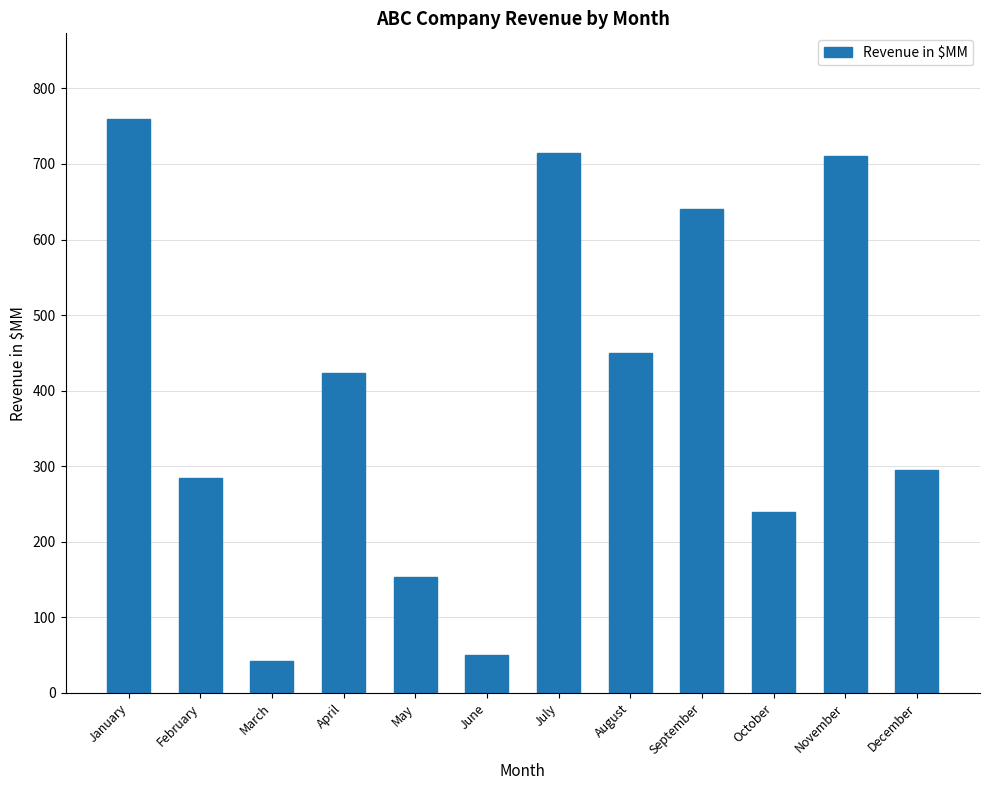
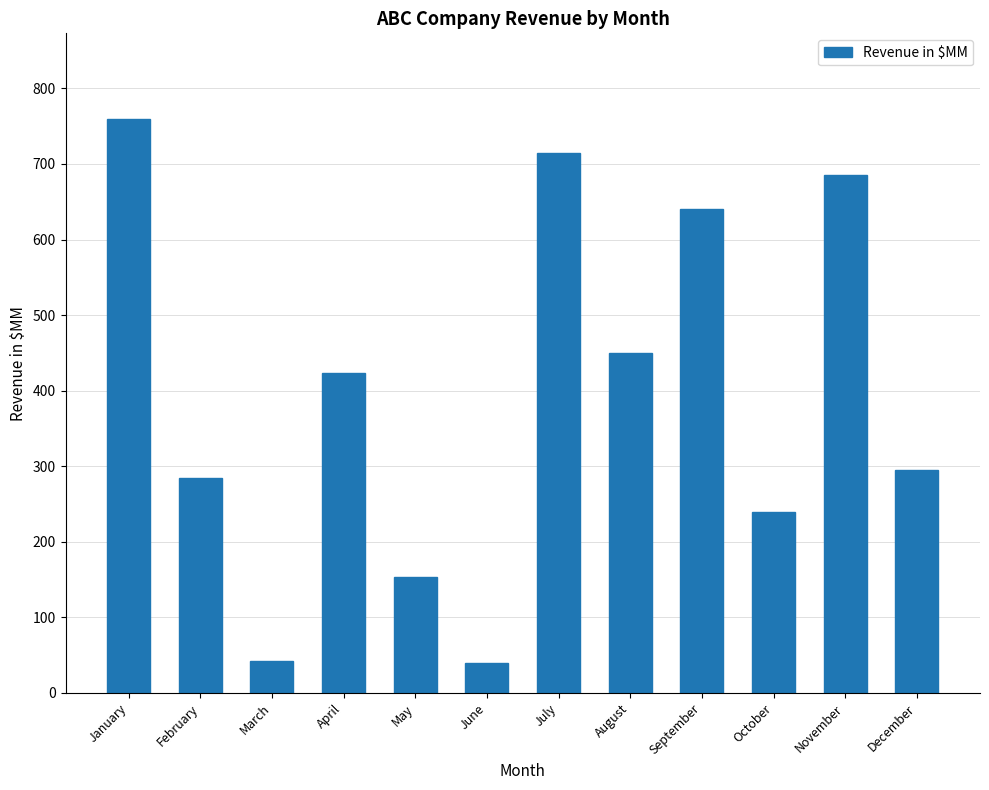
  {
    "January": 760,
    "February": 290,
    "March": 40,
    "April": 420,
    "May": 150,
-   "June": 50,
+   "June": 40,
    "July": 720,
    "August": 450,
    "September": 640,
    "October": 240,
-   "November": 710,
+   "November": 690,
    "December": 300
  }
